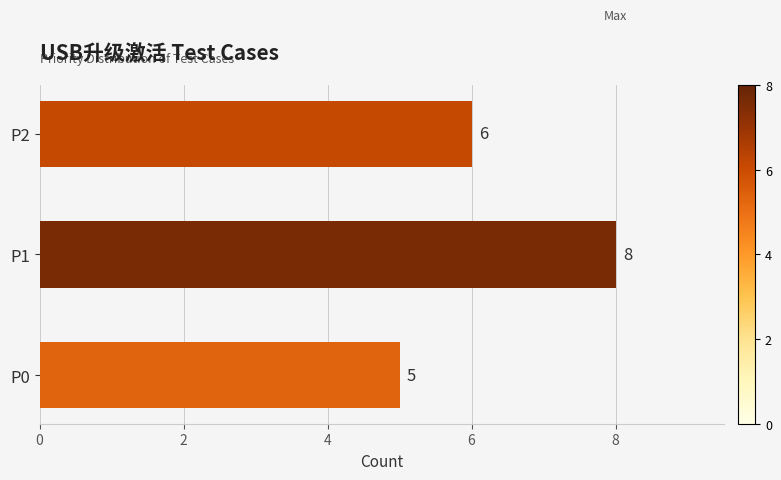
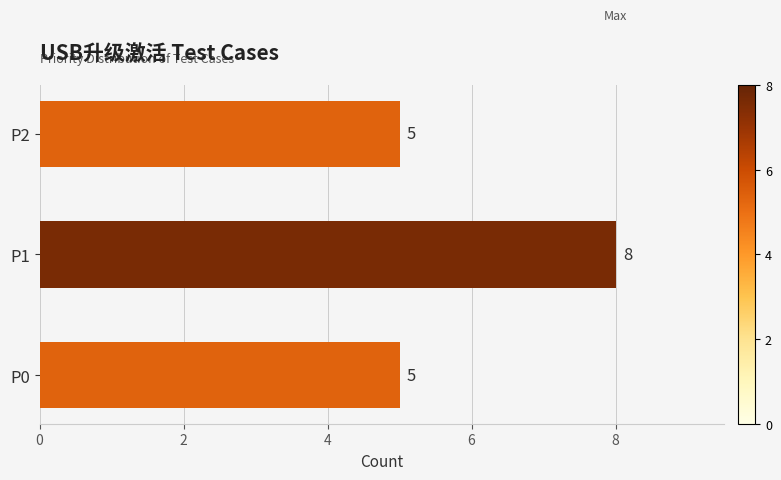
  {
-   "P2": 6,
+   "P2": 5,
    "P1": 8,
    "P0": 5
  }
